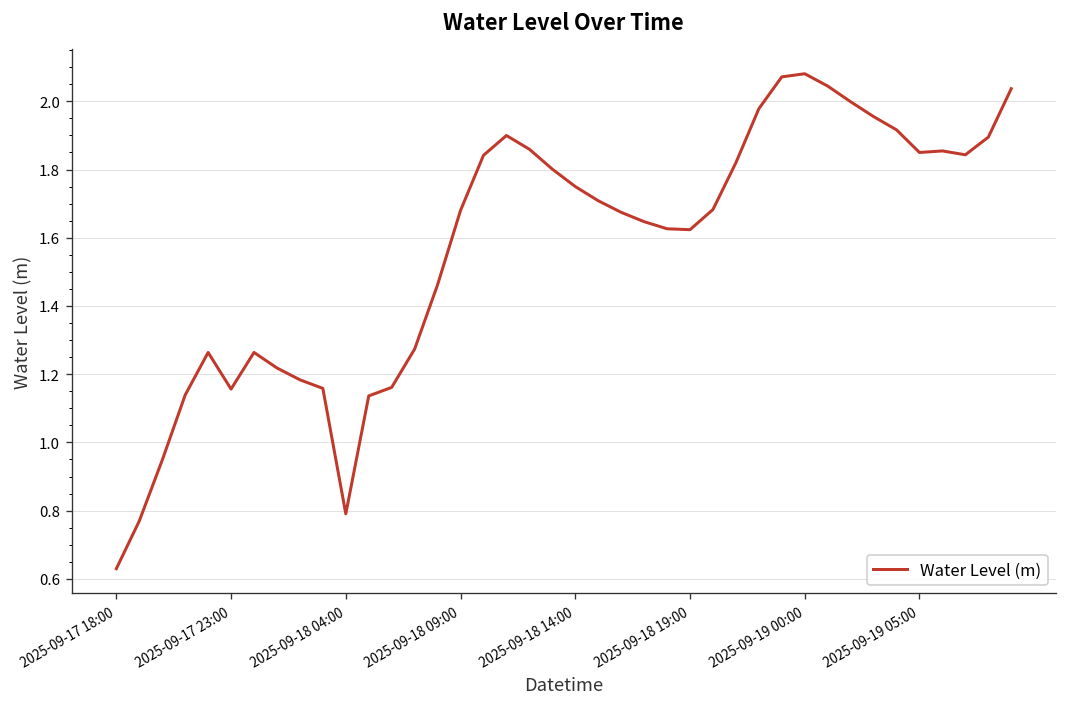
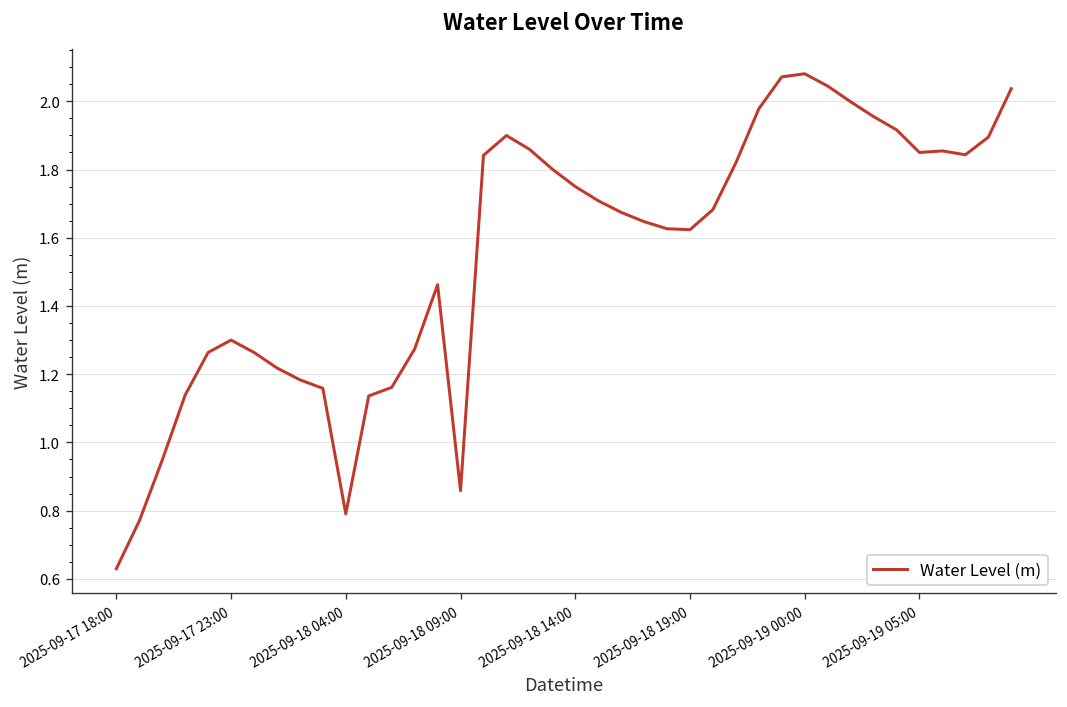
  {
    "2025-09-17 18:00": 0.63,
-   "2025-09-17 23:00": 1.16,
+   "2025-09-17 23:00": 1.30,
    "2025-09-18 04:00": 0.79,
-   "2025-09-18 09:00": 1.68,
+   "2025-09-18 09:00": 0.86,
    "2025-09-18 14:00": 1.75,
    "2025-09-18 19:00": 1.62,
    "2025-09-19 00:00": 2.08,
    "2025-09-19 05:00": 1.85
  }
